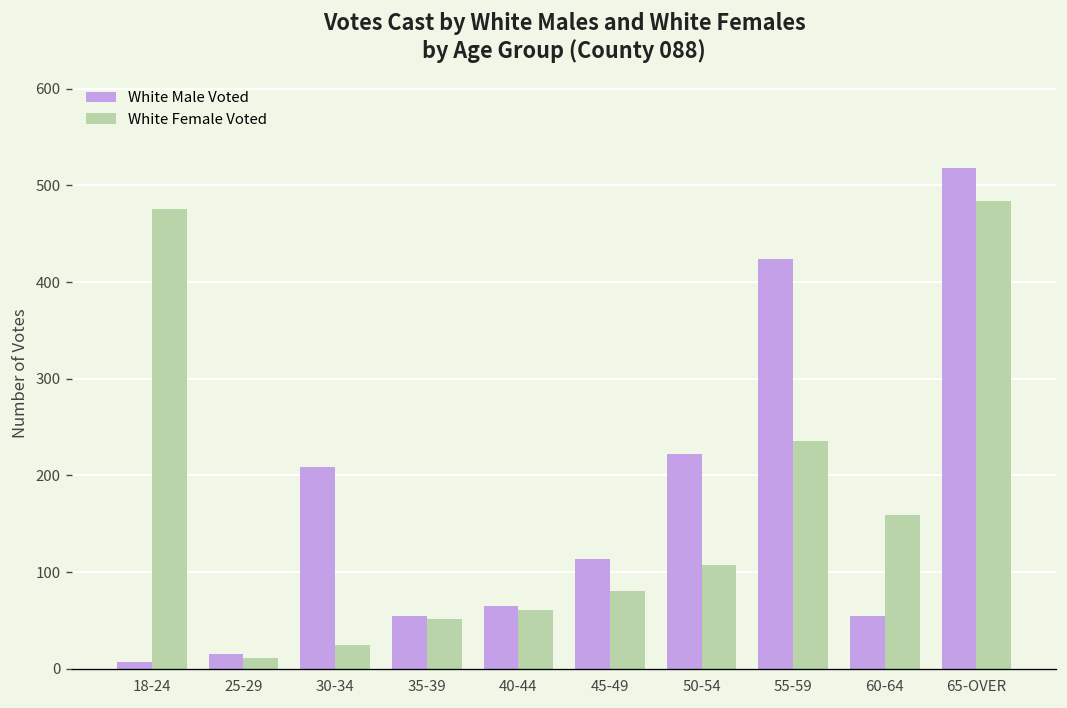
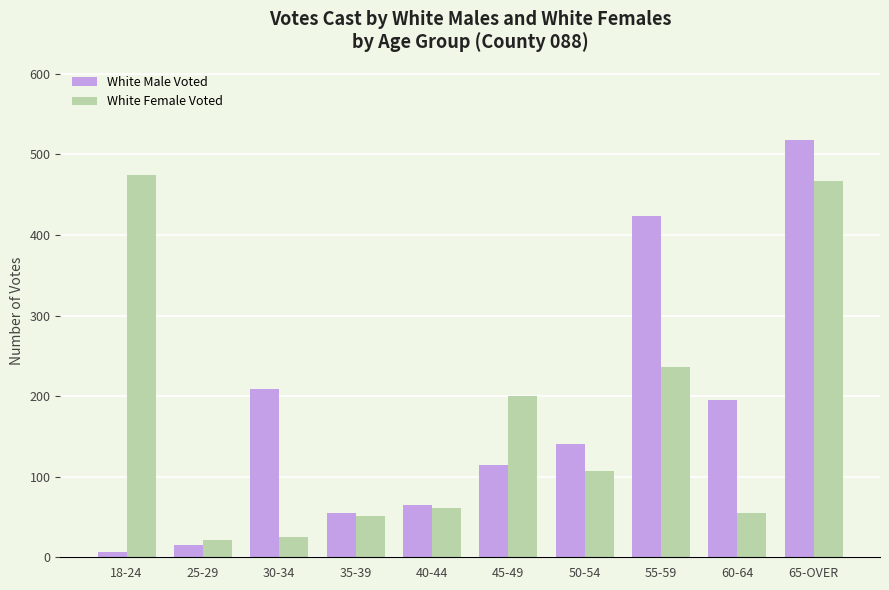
  {
    "White Male Voted": {
      "18-24": 10,
      "25-29": 20,
      "30-34": 210,
      "35-39": 60,
      "40-44": 70,
      "45-49": 110,
-     "50-54": 220,
+     "50-54": 140,
      "55-59": 420,
-     "60-64": 60,
+     "60-64": 200,
      "65-OVER": 520
    },
    "White Female Voted": {
      "18-24": 480,
-     "25-29": 10,
+     "25-29": 20,
      "30-34": 30,
      "35-39": 50,
      "40-44": 60,
-     "45-49": 80,
+     "45-49": 200,
      "50-54": 110,
      "55-59": 240,
-     "60-64": 160,
-     "65-OVER": 480
+     "60-64": 60,
+     "65-OVER": 470
    }
  }
